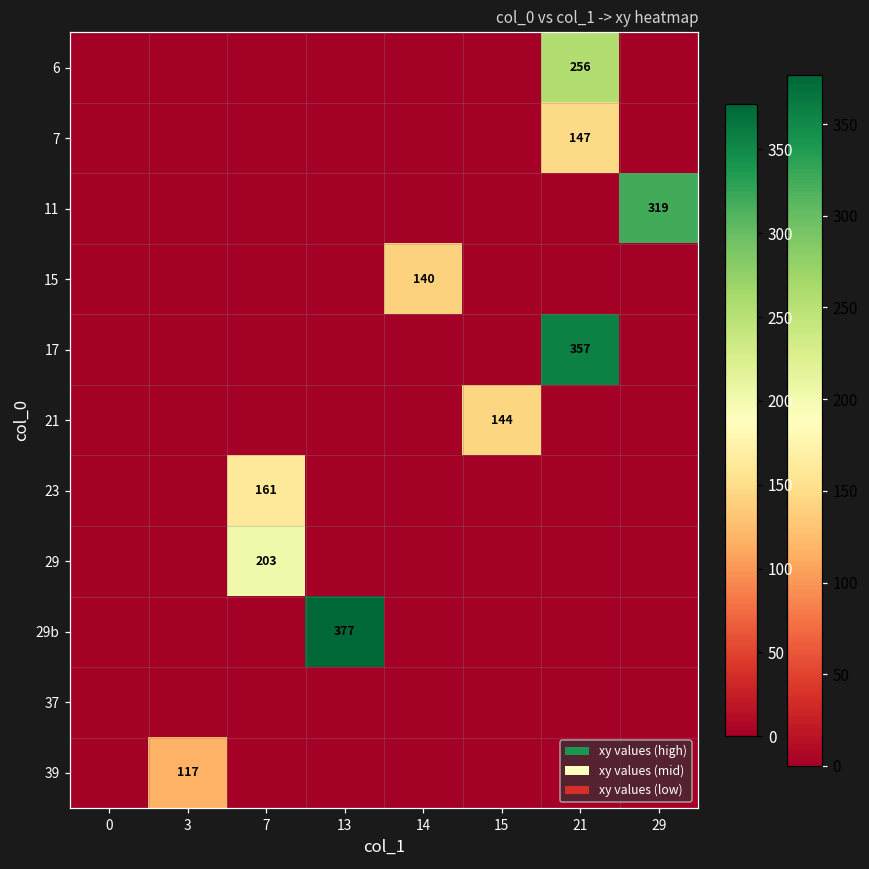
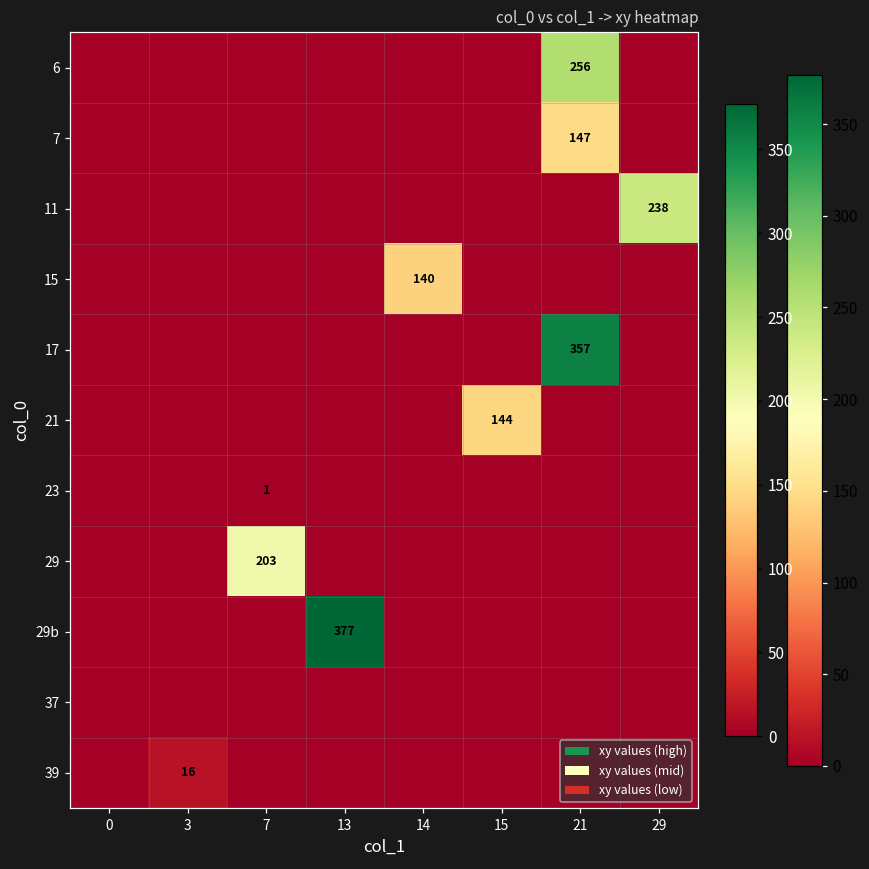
  {
    "6": {
      "21": 256
    },
    "7": {
      "21": 147
    },
    "11": {
-     "29": 319
+     "29": 238
    },
    "15": {
      "14": 140
    },
    "17": {
      "21": 357
    },
    "21": {
      "15": 144
    },
    "23": {
-     "7": 161
+     "7": 1
    },
    "29": {
      "7": 203
    },
    "29b": {
      "13": 377
    },
    "39": {
-     "3": 117
+     "3": 16
    }
  }
